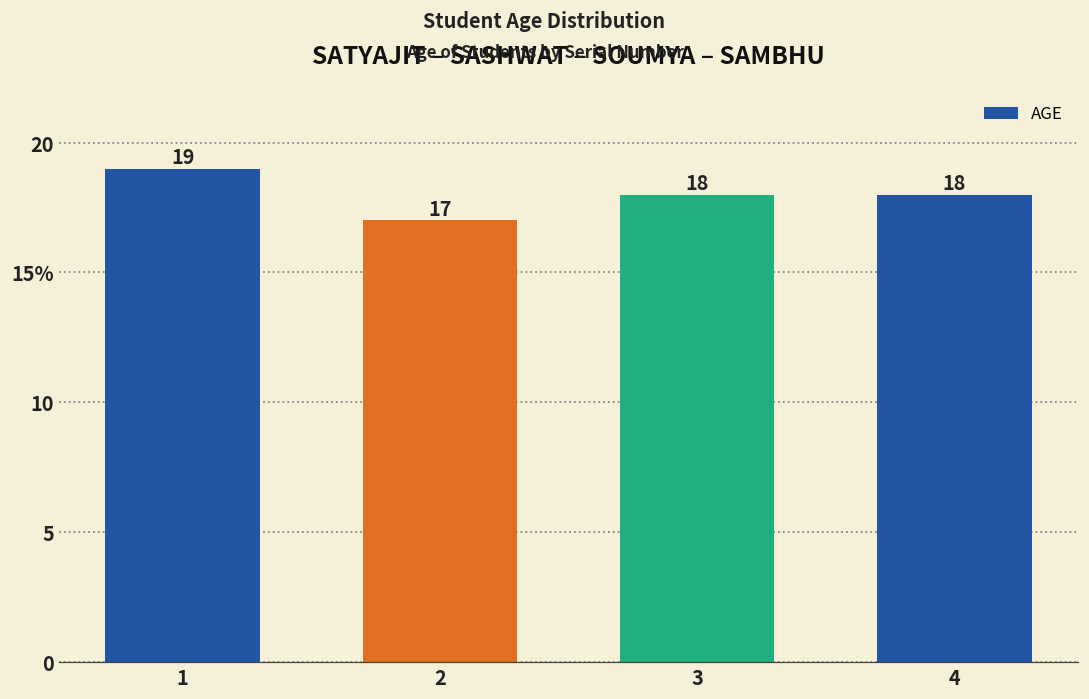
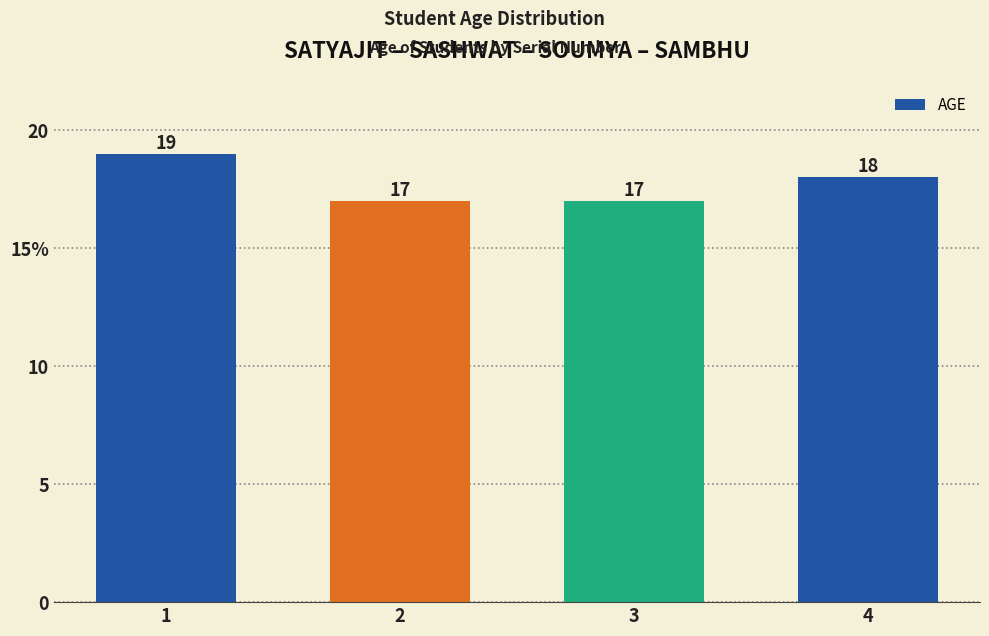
  {
    "1": 19,
    "2": 17,
-   "3": 18,
+   "3": 17,
    "4": 18
  }
